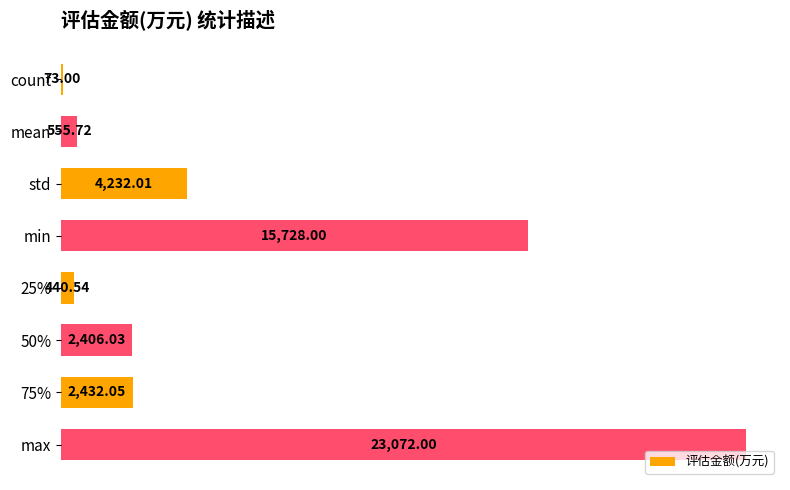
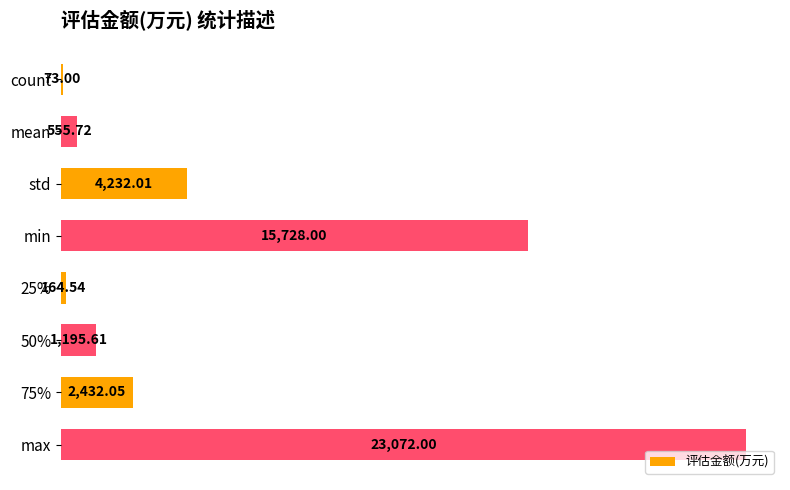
  {
    "count": "73.00",
    "mean": "555.72",
    "std": "4,232.01",
    "min": "15,728.00",
-   "25%": "440.54",
-   "50%": "2,406.03",
+   "25%": "164.54",
+   "50%": "1,195.61",
    "75%": "2,432.05",
    "max": "23,072.00"
  }
